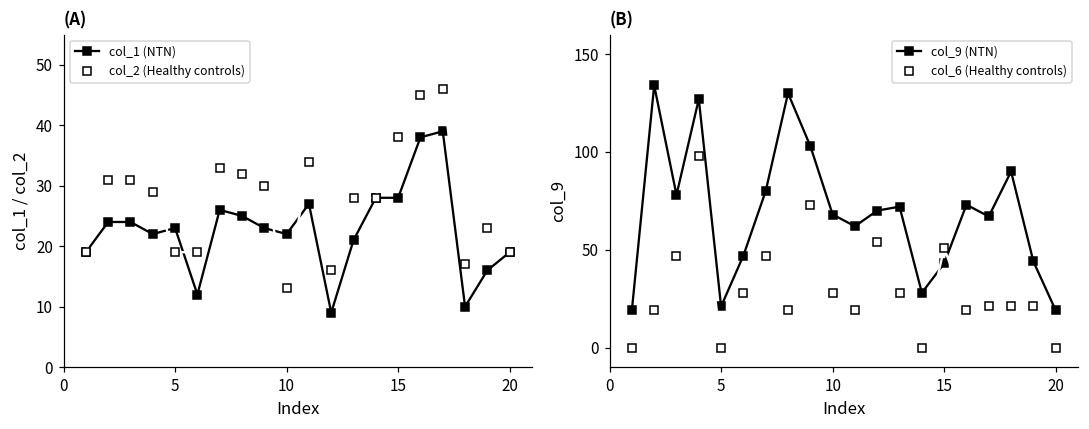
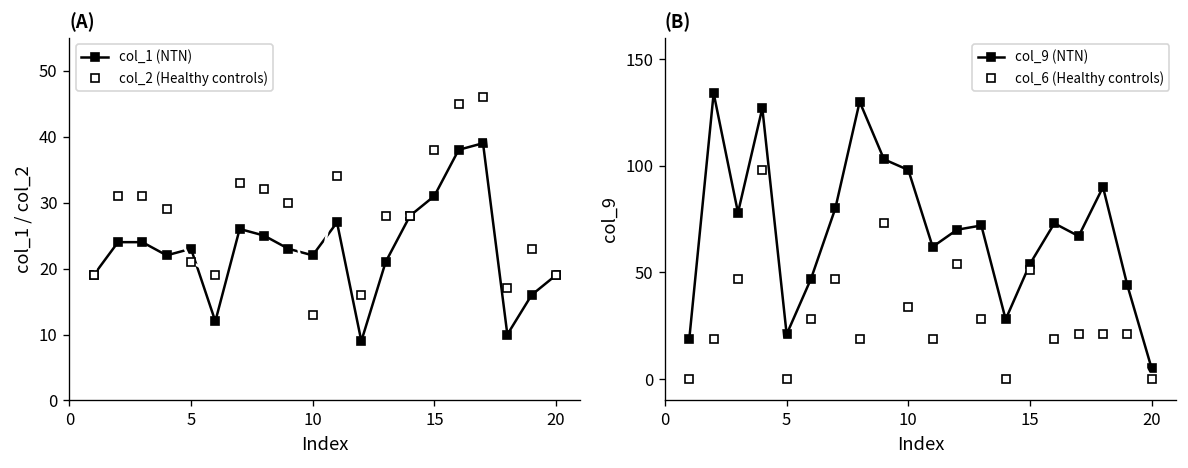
  {
    "(A)": {
      "col_1 (NTN)": {
        "5": 23,
        "10": 22,
-       "15": 28
+       "15": 31
      },
      "col_2 (Healthy controls)": {
-       "5": 19,
+       "5": 21,
        "10": 13,
        "15": 38
      }
    },
    "(B)": {
      "col_9 (NTN)": {
        "5": 21,
-       "10": 68,
-       "15": 43,
-       "20": 19
+       "10": 98,
+       "15": 54,
+       "20": 5
      },
      "col_6 (Healthy controls)": {
        "5": 0,
-       "10": 28,
+       "10": 34,
        "15": 51,
        "20": 0
      }
    }
  }
